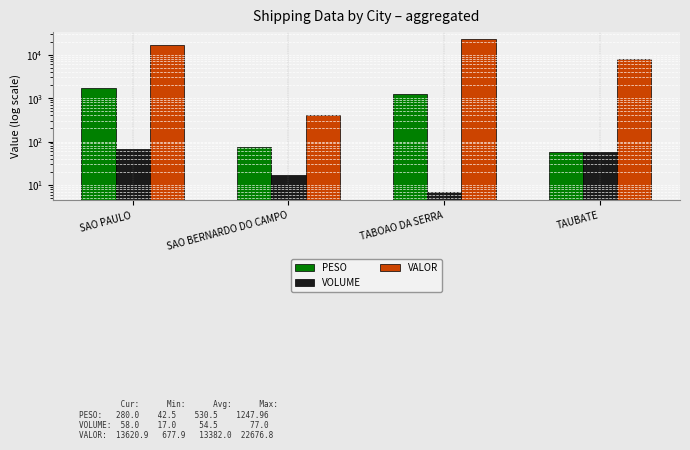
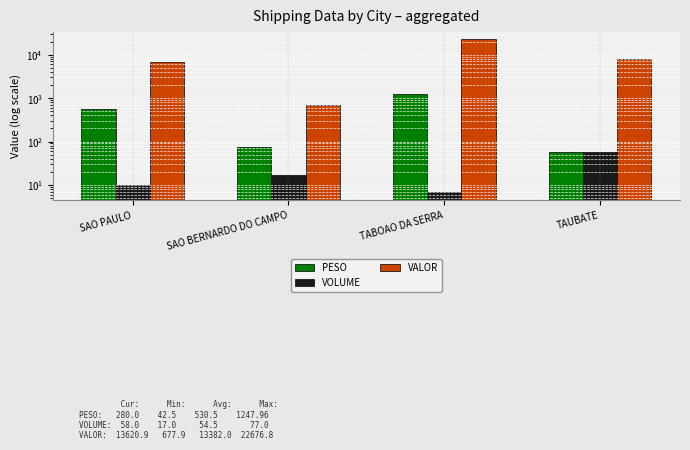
  {
    "PESO": {
-     "SAO PAULO": 1700,
+     "SAO PAULO": 600,
      "SAO BERNARDO DO CAMPO": 70,
      "TABOAO DA SERRA": 1200,
      "TAUBATE": 60
    },
    "VOLUME": {
-     "SAO PAULO": 70,
+     "SAO PAULO": 10,
      "SAO BERNARDO DO CAMPO": 17,
      "TABOAO DA SERRA": 7,
      "TAUBATE": 60
    },
    "VALOR": {
-     "SAO PAULO": 17000,
-     "SAO BERNARDO DO CAMPO": 400,
+     "SAO PAULO": 7000,
+     "SAO BERNARDO DO CAMPO": 700,
      "TABOAO DA SERRA": 20000,
      "TAUBATE": 8000
    }
  }
